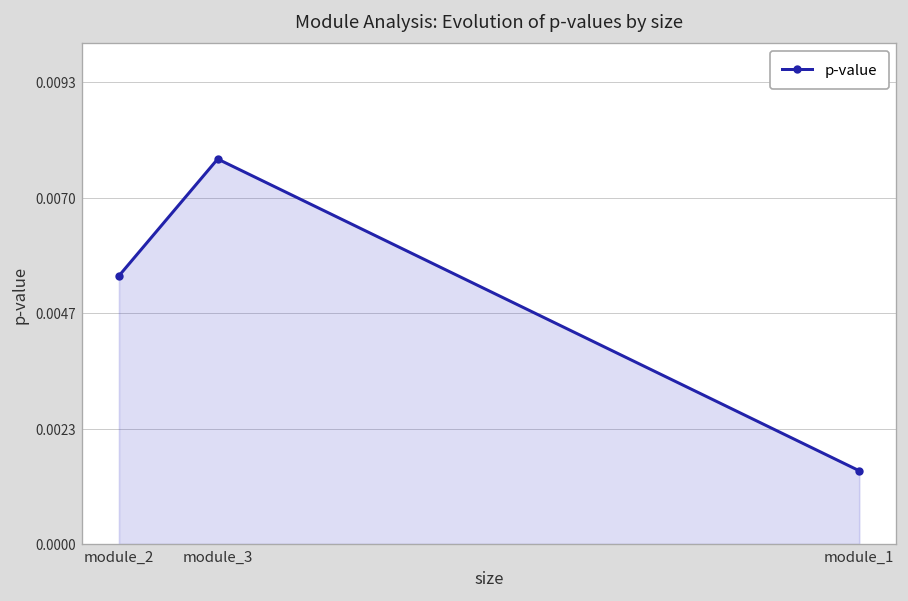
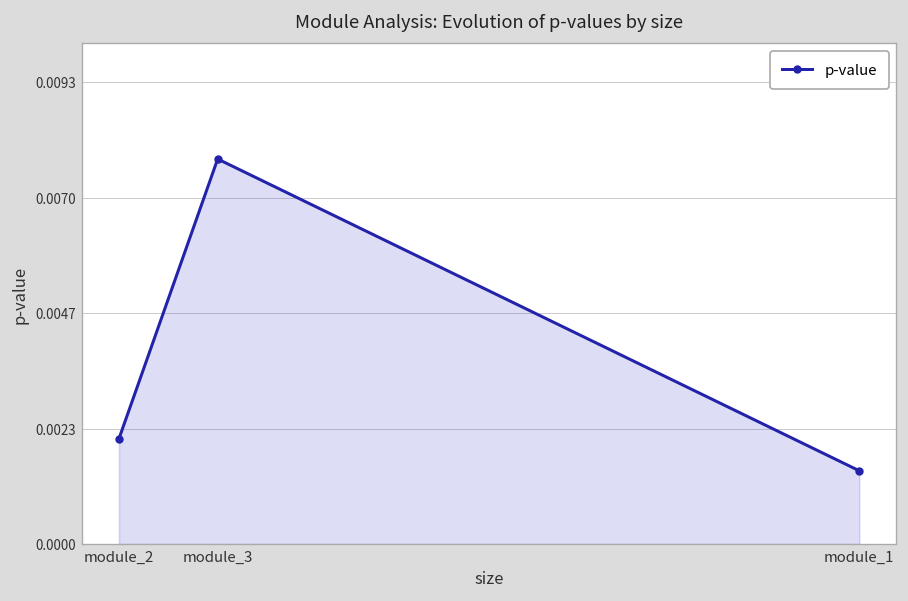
  {
-   "module_2": 0.0054,
+   "module_2": 0.0021,
    "module_3": 0.0078,
    "module_1": 0.0015
  }
